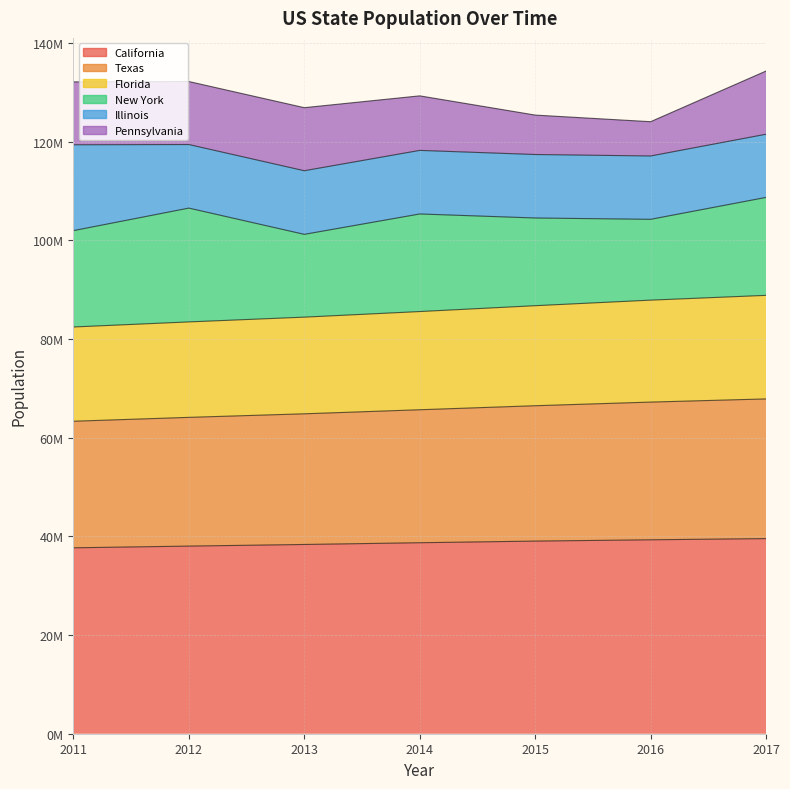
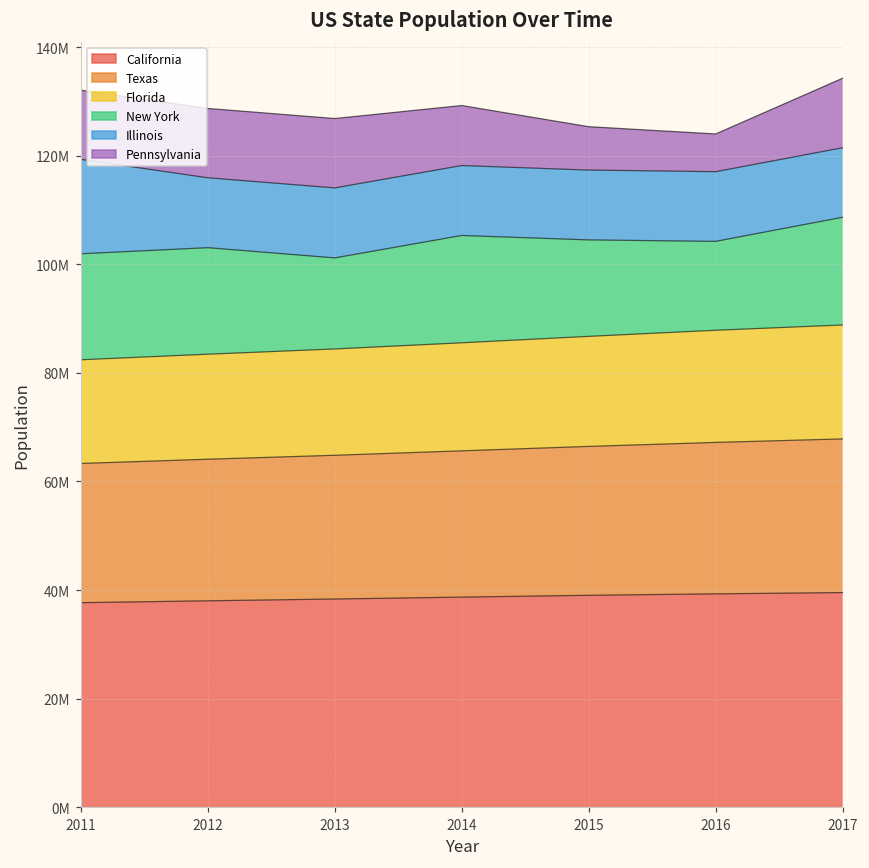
  {
    "Florida": {
      "2011": 19000000,
      "2012": 19000000,
      "2013": 20000000,
      "2014": 20000000,
      "2015": 20000000,
      "2016": 21000000,
      "2017": 21000000
    },
    "New York": {
      "2011": 20000000,
-     "2012": 23000000,
+     "2012": 20000000,
      "2013": 17000000,
      "2014": 20000000,
      "2015": 18000000,
      "2016": 16000000,
      "2017": 20000000
    },
    "Illinois": {
      "2011": 17000000,
      "2012": 13000000,
      "2013": 13000000,
      "2014": 13000000,
      "2015": 13000000,
      "2016": 13000000,
      "2017": 13000000
    },
    "Pennsylvania": {
      "2011": 13000000,
      "2012": 13000000,
      "2013": 13000000,
      "2014": 11000000,
      "2015": 8000000,
      "2016": 7000000,
      "2017": 13000000
    }
  }
